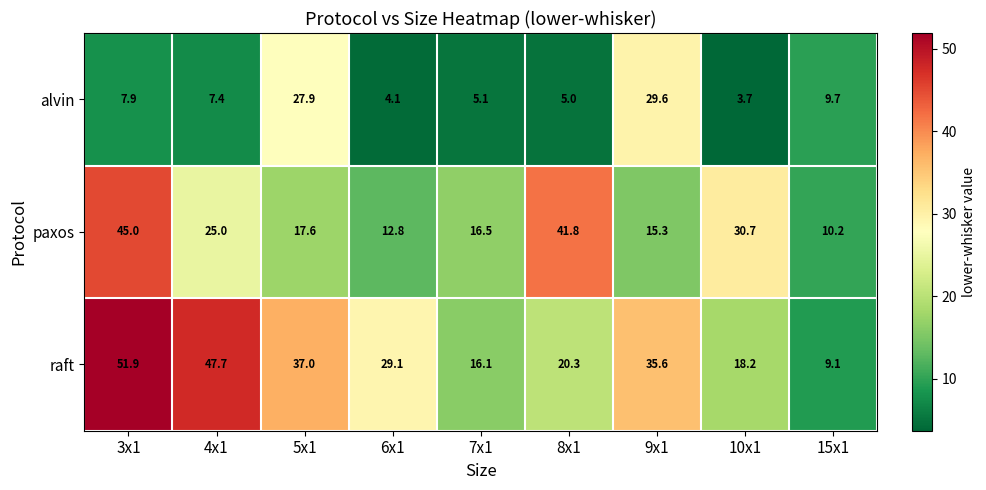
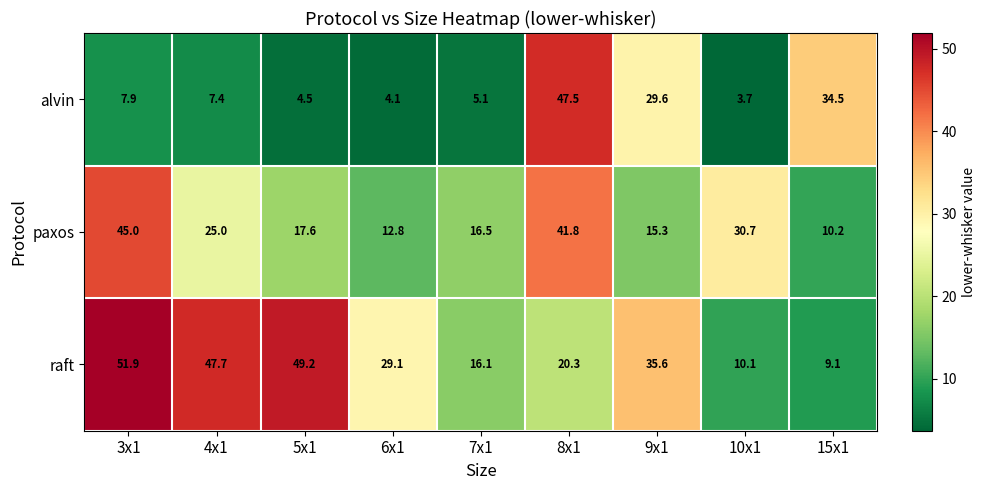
  {
    "alvin": {
      "3x1": 7.9,
      "4x1": 7.4,
-     "5x1": 27.9,
+     "5x1": 4.5,
      "6x1": 4.1,
      "7x1": 5.1,
-     "8x1": 5.0,
+     "8x1": 47.5,
      "9x1": 29.6,
      "10x1": 3.7,
-     "15x1": 9.7
+     "15x1": 34.5
    },
    "paxos": {
      "3x1": 45.0,
      "4x1": 25.0,
      "5x1": 17.6,
      "6x1": 12.8,
      "7x1": 16.5,
      "8x1": 41.8,
      "9x1": 15.3,
      "10x1": 30.7,
      "15x1": 10.2
    },
    "raft": {
      "3x1": 51.9,
      "4x1": 47.7,
-     "5x1": 37.0,
+     "5x1": 49.2,
      "6x1": 29.1,
      "7x1": 16.1,
      "8x1": 20.3,
      "9x1": 35.6,
-     "10x1": 18.2,
+     "10x1": 10.1,
      "15x1": 9.1
    }
  }
